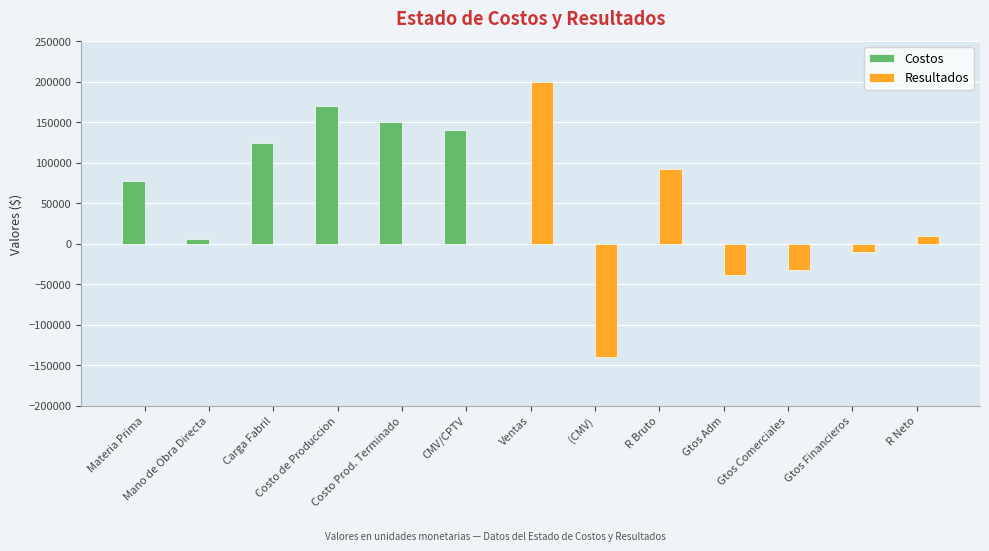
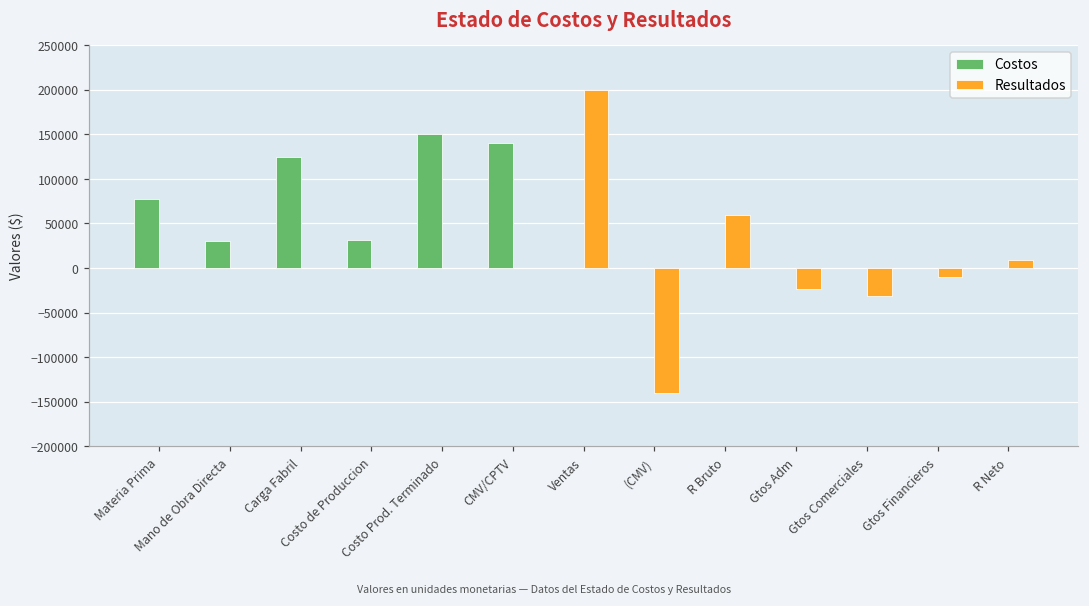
  {
    "Costos": {
      "Materia Prima": 80000,
-     "Mano de Obra Directa": 10000,
+     "Mano de Obra Directa": 30000,
      "Carga Fabril": 120000,
-     "Costo de Produccion": 170000,
+     "Costo de Produccion": 30000,
      "Costo Prod. Terminado": 150000,
      "CMV/CPTV": 140000,
      "Ventas": 0,
      "(CMV)": 0,
      "R Bruto": 0,
      "Gtos Adm": 0,
      "Gtos Comerciales": 0,
      "Gtos Financieros": 0,
      "R Neto": 0
    },
    "Resultados": {
      "Materia Prima": 0,
      "Mano de Obra Directa": 0,
      "Carga Fabril": 0,
      "Costo de Produccion": 0,
      "Costo Prod. Terminado": 0,
      "CMV/CPTV": 0,
      "Ventas": 200000,
      "(CMV)": -140000,
-     "R Bruto": 90000,
-     "Gtos Adm": -40000,
+     "R Bruto": 60000,
+     "Gtos Adm": -20000,
      "Gtos Comerciales": -30000,
      "Gtos Financieros": -10000,
      "R Neto": 10000
    }
  }
